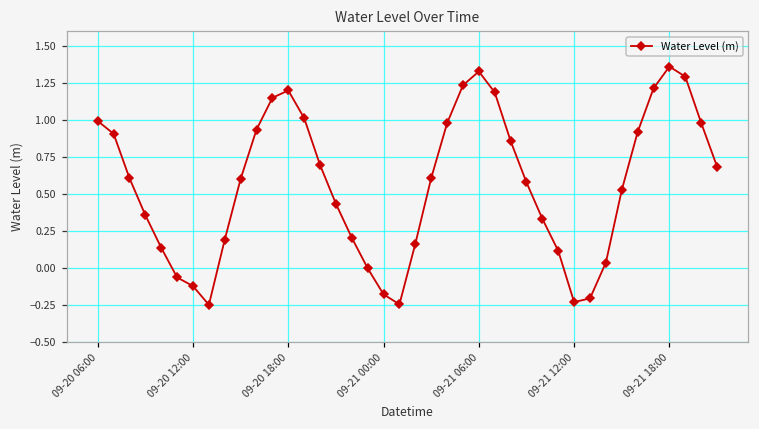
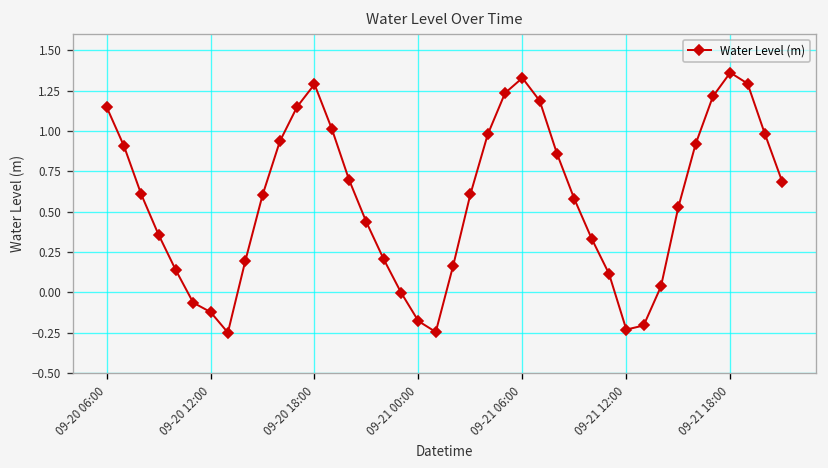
  {
-   "09-20 06:00": 0.99,
+   "09-20 06:00": 1.15,
    "09-20 12:00": -0.12,
-   "09-20 18:00": 1.20,
+   "09-20 18:00": 1.29,
    "09-21 00:00": -0.18,
    "09-21 06:00": 1.33,
    "09-21 12:00": -0.23,
    "09-21 18:00": 1.36
  }
